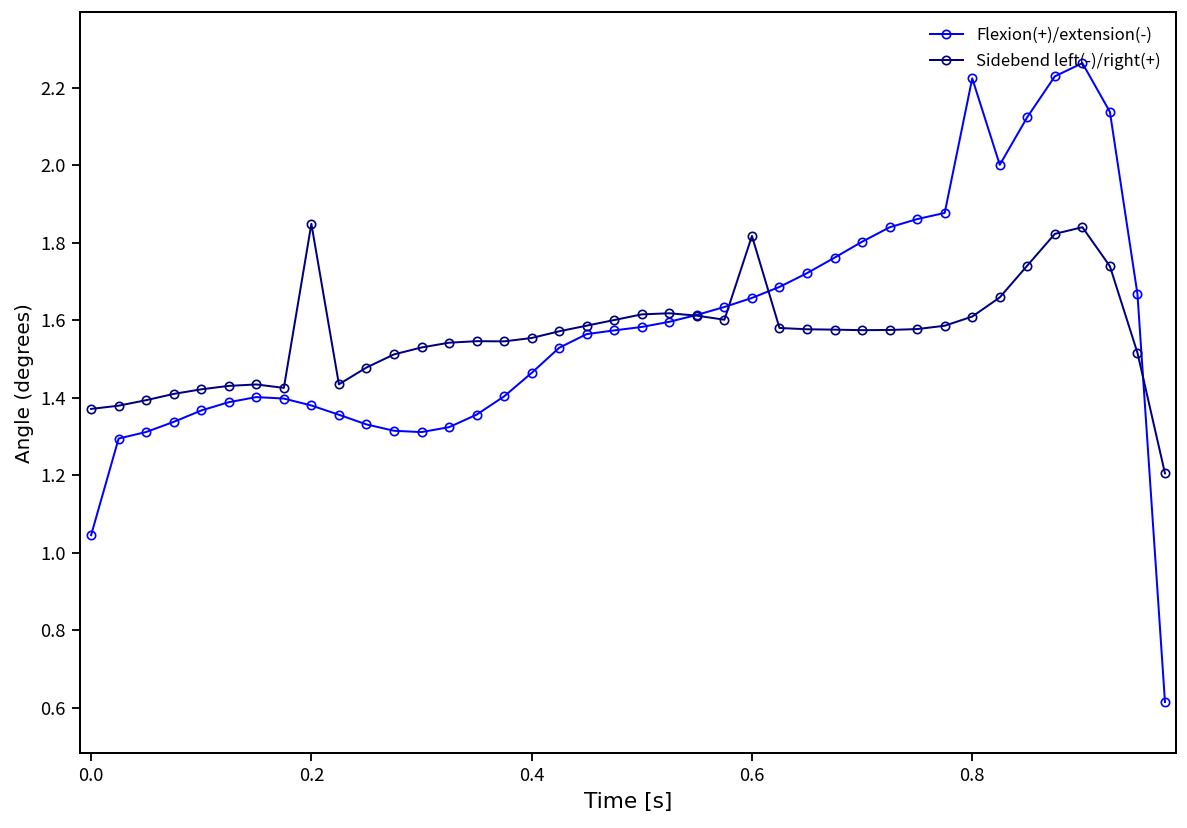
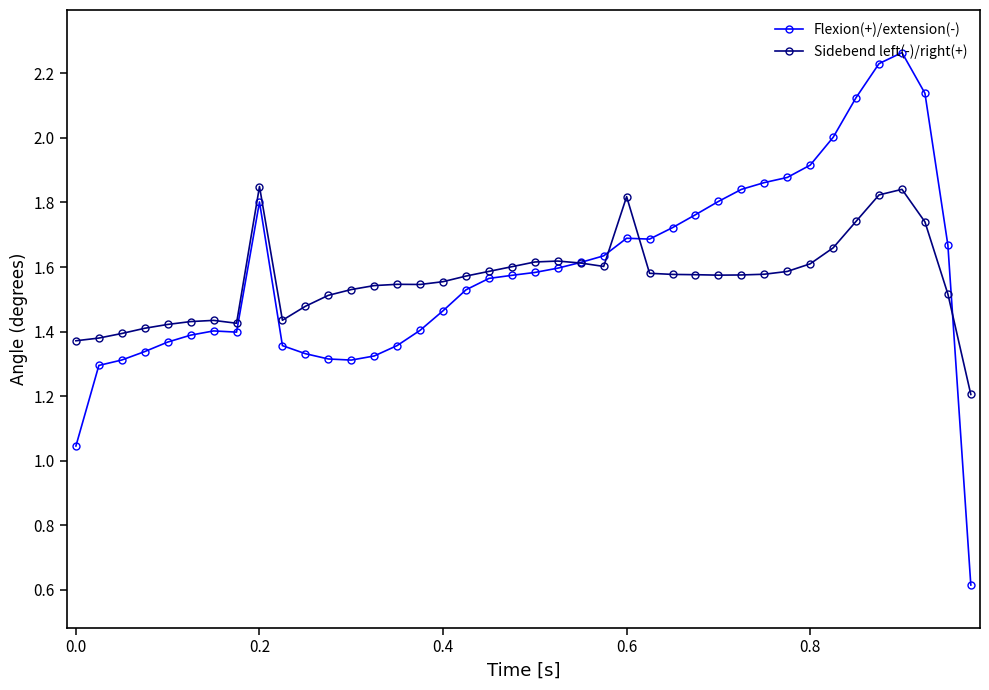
  {
    "Flexion(+)/extension(-)": {
      "0.0": 1.05,
-     "0.2": 1.38,
+     "0.2": 1.80,
      "0.4": 1.46,
-     "0.6": 1.66,
-     "0.8": 2.22
+     "0.6": 1.69,
+     "0.8": 1.92
    },
    "Sidebend left(-)/right(+)": {
      "0.0": 1.37,
      "0.2": 1.85,
      "0.4": 1.55,
      "0.6": 1.82,
      "0.8": 1.61
    }
  }
